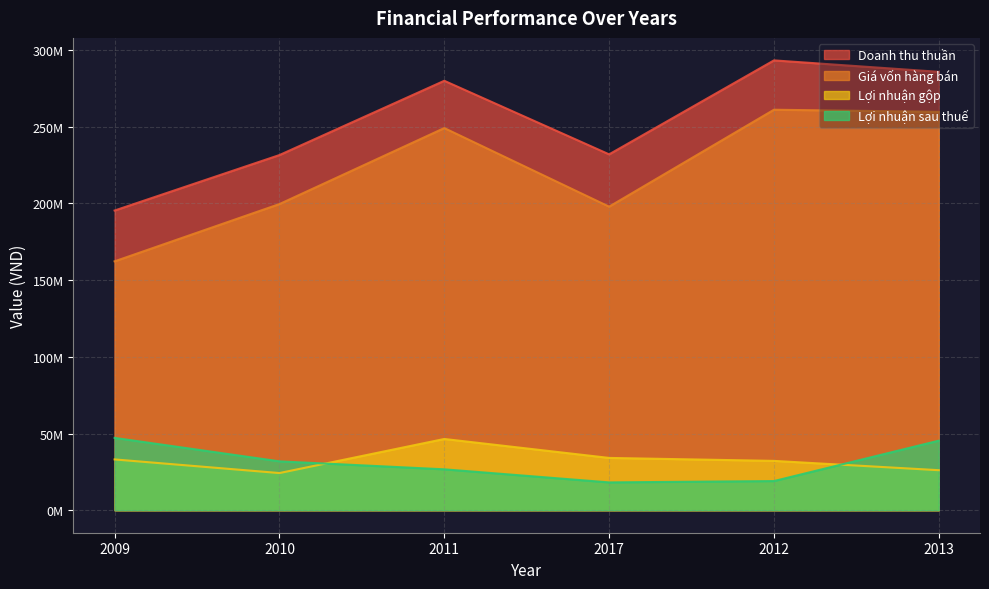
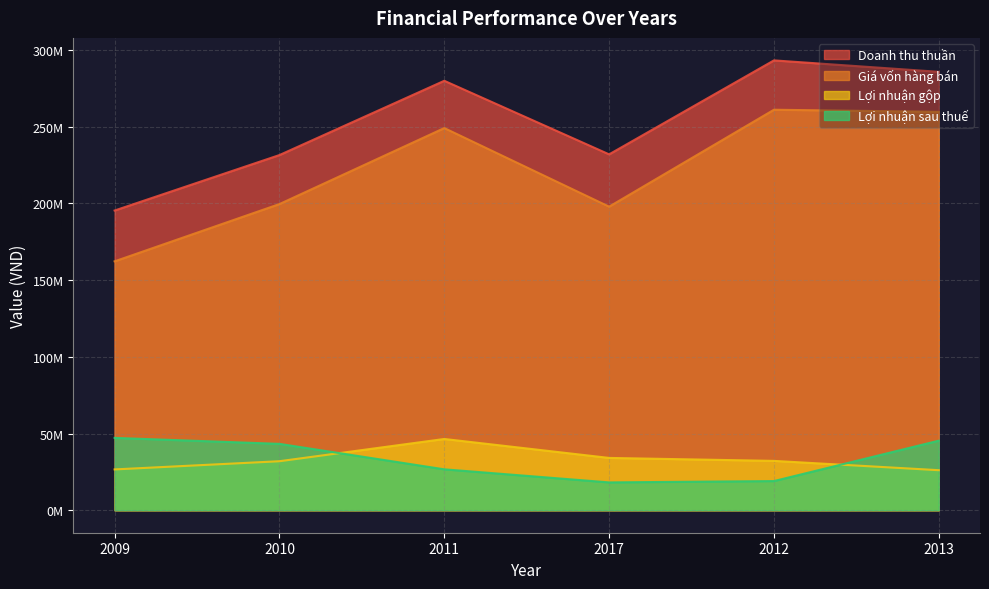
  {
    "Lợi nhuận gộp": {
-     "2009": 33000000,
-     "2010": 24000000,
+     "2009": 27000000,
+     "2010": 32000000,
      "2011": 46000000,
      "2017": 34000000,
      "2012": 32000000,
      "2013": 26000000
    },
    "Lợi nhuận sau thuế": {
      "2009": 47000000,
-     "2010": 32000000,
+     "2010": 43000000,
      "2011": 27000000,
      "2017": 18000000,
      "2012": 19000000,
      "2013": 45000000
    }
  }
